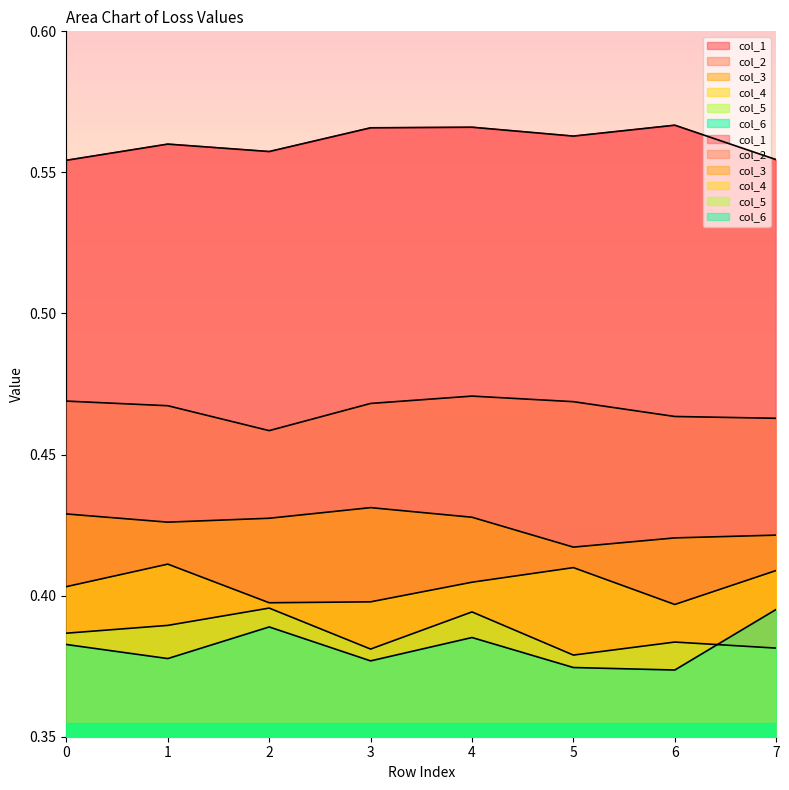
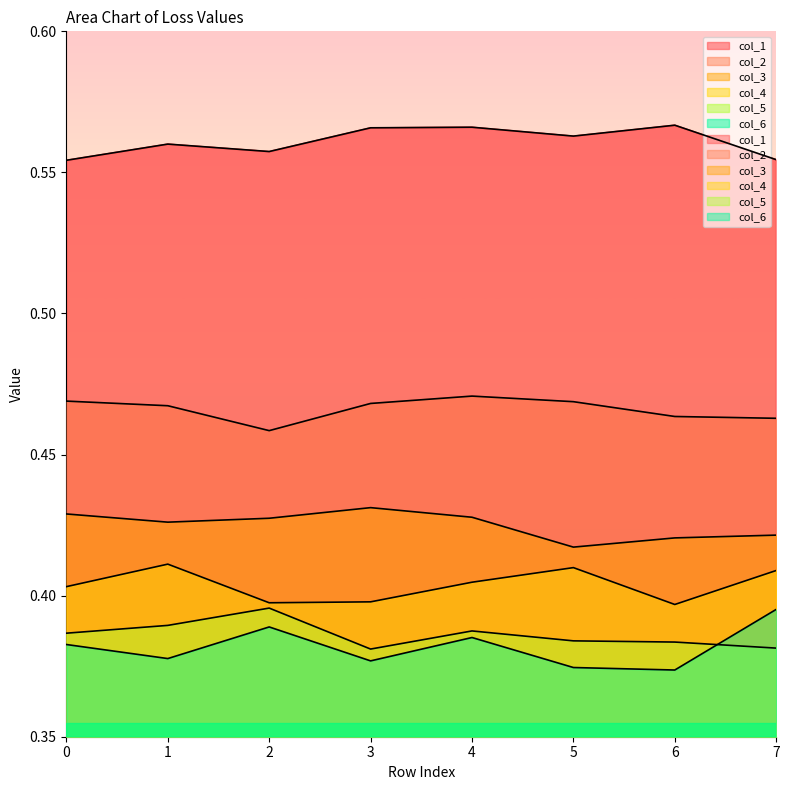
  {
    "col_5": {
      "0": 0.387,
      "1": 0.389,
      "2": 0.396,
      "3": 0.381,
-     "4": 0.394,
-     "5": 0.379,
+     "4": 0.387,
+     "5": 0.384,
      "6": 0.384,
      "7": 0.381
    },
    "col_6": {
      "0": 0.383,
      "1": 0.378,
      "2": 0.389,
      "3": 0.377,
      "4": 0.385,
      "5": 0.375,
      "6": 0.374,
      "7": 0.395
    }
  }
